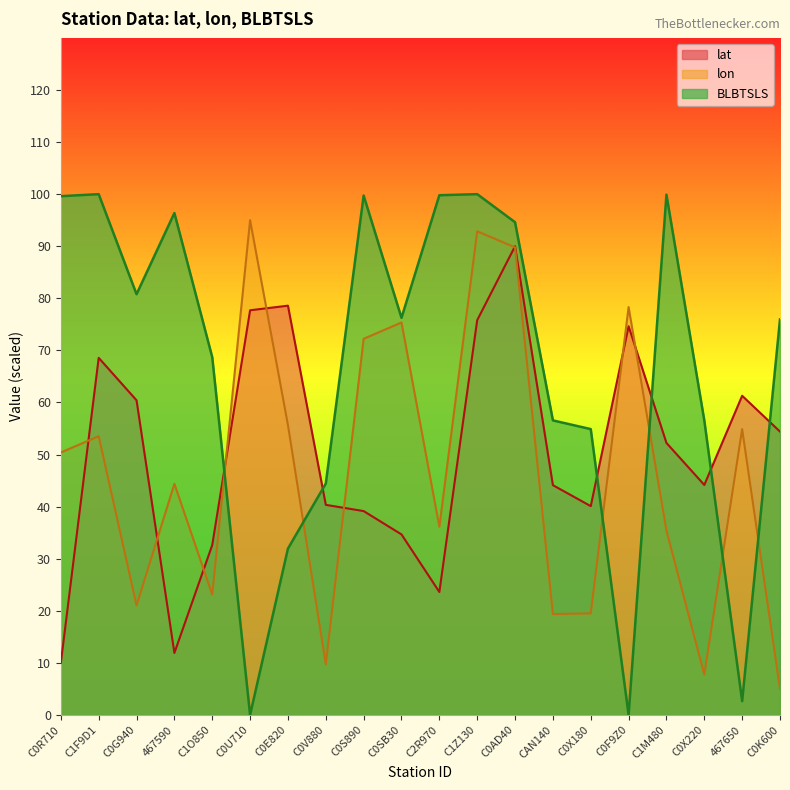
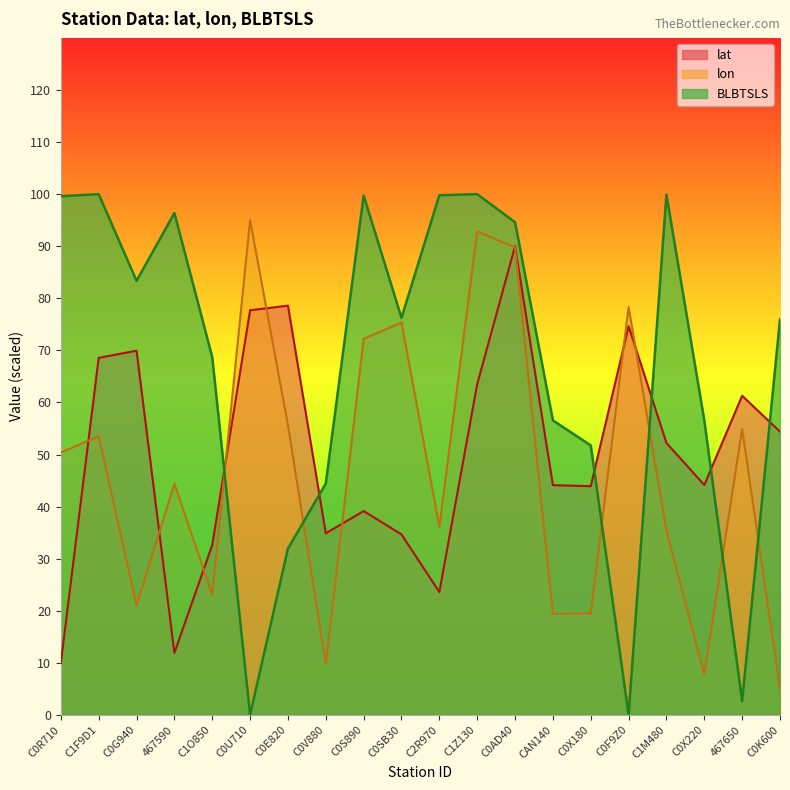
  {
    "lat": {
      "C0R710": 10,
      "C1F9D1": 69,
-     "C0G940": 60,
+     "C0G940": 70,
      "467590": 12,
      "C1O850": 33,
      "C0U710": 78,
      "C0E820": 79,
-     "C0V880": 40,
+     "C0V880": 35,
      "C0S890": 39,
      "C0SB30": 35,
      "C2R970": 24,
-     "C1Z130": 76,
+     "C1Z130": 63,
      "CAN140": 44,
-     "C0X180": 40,
+     "C0X180": 44,
      "C0F9Z0": 75,
      "C1M480": 52,
      "C0X220": 44,
      "467650": 61,
      "C0K600": 54
    },
    "lon": {
      "C0R710": 50,
      "C1F9D1": 54,
      "C0G940": 21,
      "467590": 44,
      "C1O850": 23,
      "C0U710": 95,
      "C0E820": 56,
      "C0V880": 10,
      "C0S890": 72,
      "C0SB30": 75,
      "C2R970": 36,
      "C1Z130": 93,
      "CAN140": 19,
      "C0X180": 20,
      "C0F9Z0": 78,
      "C1M480": 35,
      "C0X220": 8,
      "467650": 55,
      "C0K600": 5
    },
    "BLBTSLS": {
      "C0R710": 100,
      "C1F9D1": 100,
-     "C0G940": 81,
+     "C0G940": 83,
      "467590": 96,
      "C1O850": 69,
      "C0U710": 0,
      "C0E820": 32,
      "C0V880": 44,
      "C0S890": 100,
      "C0SB30": 76,
      "C2R970": 100,
      "C1Z130": 100,
      "C0AD40": 95,
      "CAN140": 57,
-     "C0X180": 55,
+     "C0X180": 52,
      "C0F9Z0": 0,
      "C1M480": 100,
      "C0X220": 57,
      "467650": 3,
      "C0K600": 76
    }
  }
